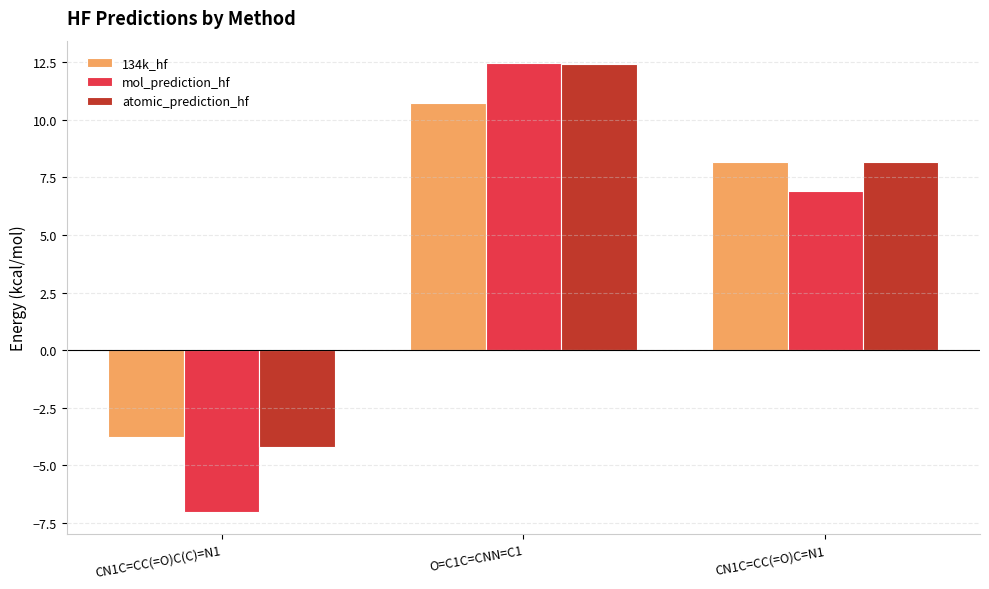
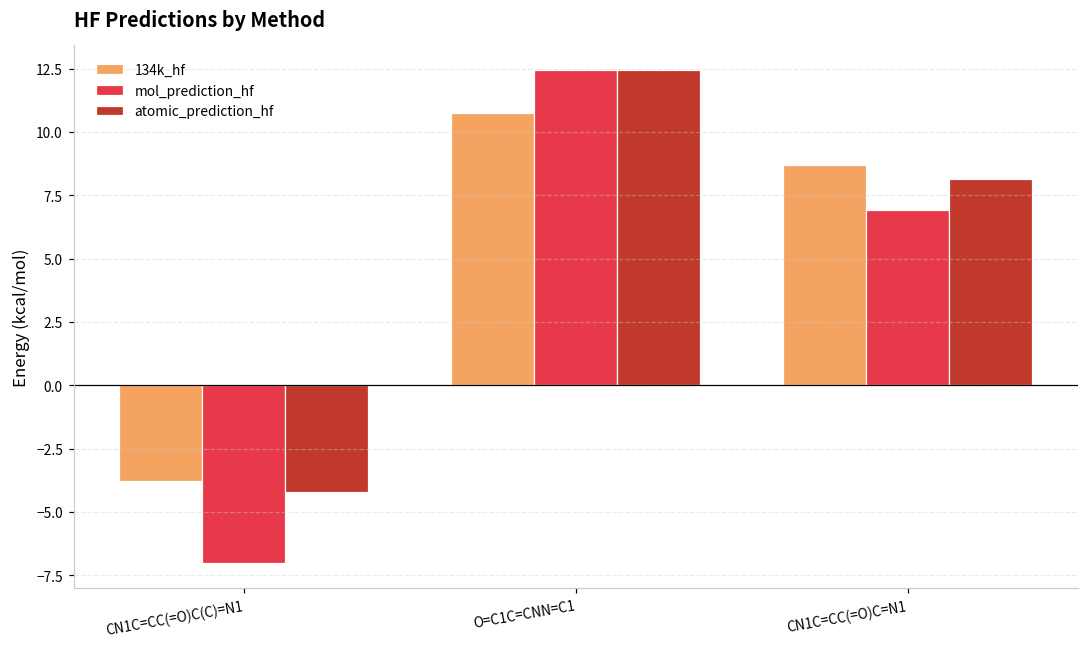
  {
    "134k_hf": {
      "CN1C=CC(=O)C(C)=N1": -3.8,
      "O=C1C=CNN=C1": 10.7,
-     "CN1C=CC(=O)C=N1": 8.2
+     "CN1C=CC(=O)C=N1": 8.7
    }
  }
